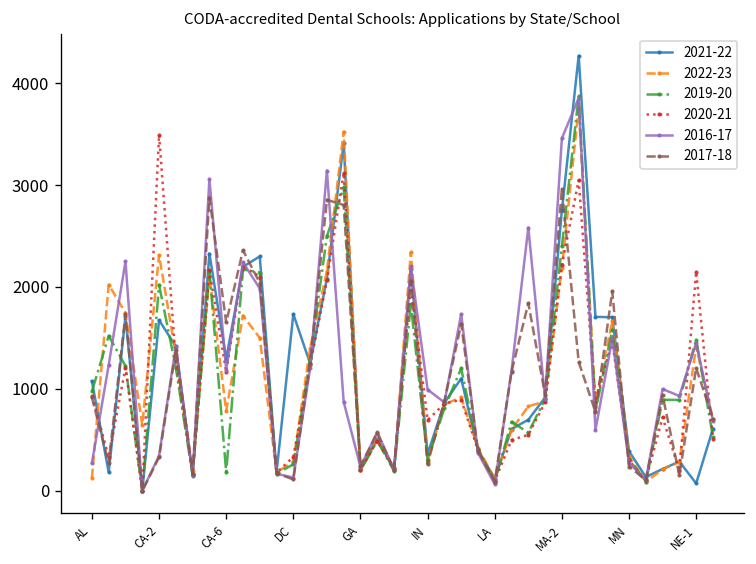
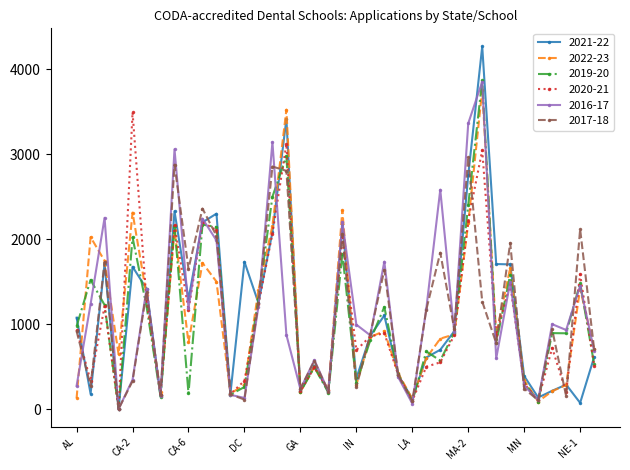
  {
    "2021-22": {
      "AL": 1100,
      "CA-2": 1700,
      "CA-6": 1300,
      "DC": 1700,
      "IN": 400,
      "MA-2": 2800,
      "MN": 400,
      "NE-1": 100
    },
    "2022-23": {
      "AL": 100,
      "CA-2": 2300,
      "CA-6": 800,
      "MA-2": 2200,
      "MN": 300,
      "NE-1": 1400
    },
    "2019-20": {
      "AL": 1000,
      "CA-2": 2000,
      "CA-6": 200,
      "MA-2": 2400,
      "NE-1": 1500
    },
    "2020-21": {
      "CA-2": 3500,
      "DC": 300,
      "IN": 700,
      "MA-2": 2200,
-     "NE-1": 2100
+     "NE-1": 1600
    },
    "2016-17": {
      "AL": 300,
      "IN": 1000,
-     "MA-2": 3500,
+     "MA-2": 3400,
      "NE-1": 1500
    },
    "2017-18": {
      "CA-6": 1700,
      "MA-2": 3000,
      "MN": 200,
-     "NE-1": 1200
+     "NE-1": 2100
    }
  }
